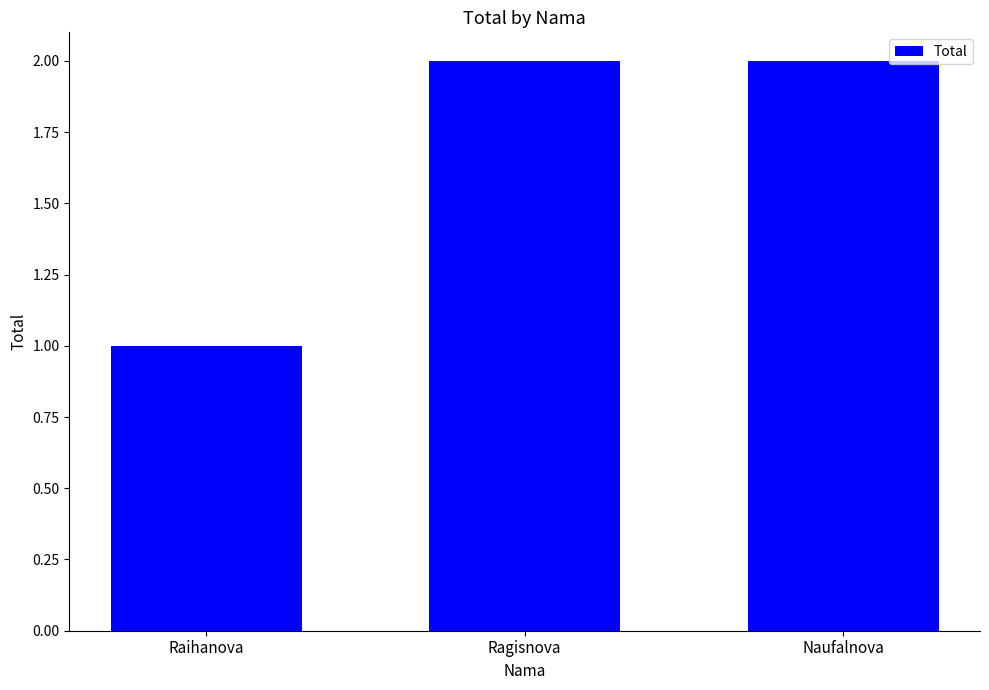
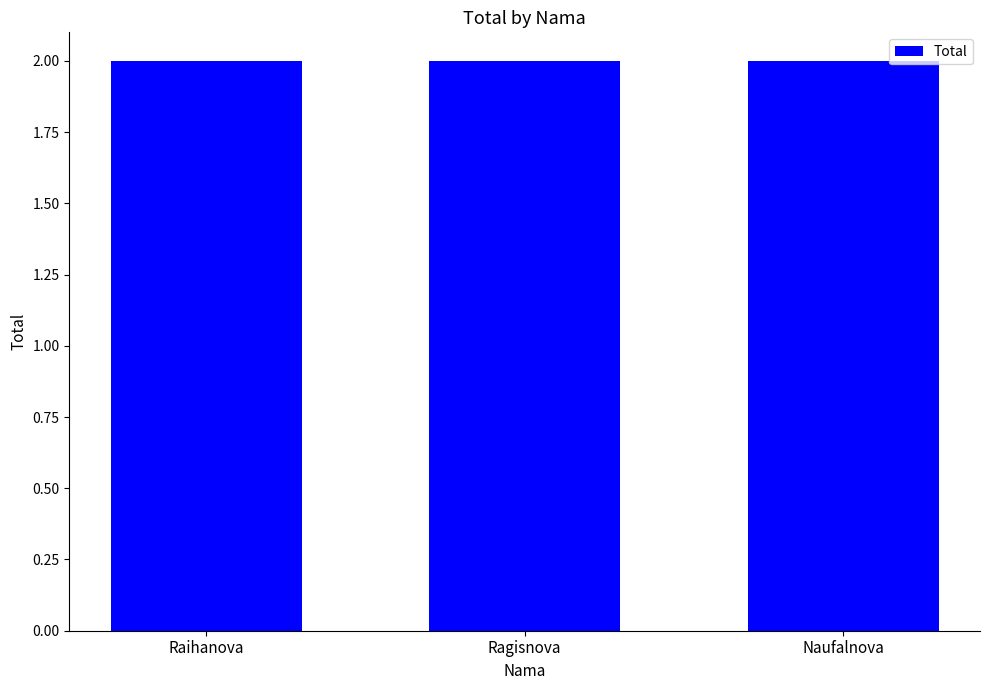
  {
-   "Raihanova": 1,
+   "Raihanova": 2,
    "Ragisnova": 2,
    "Naufalnova": 2
  }
